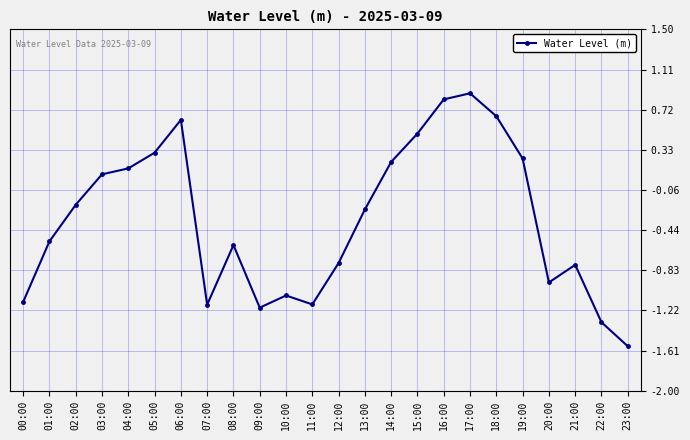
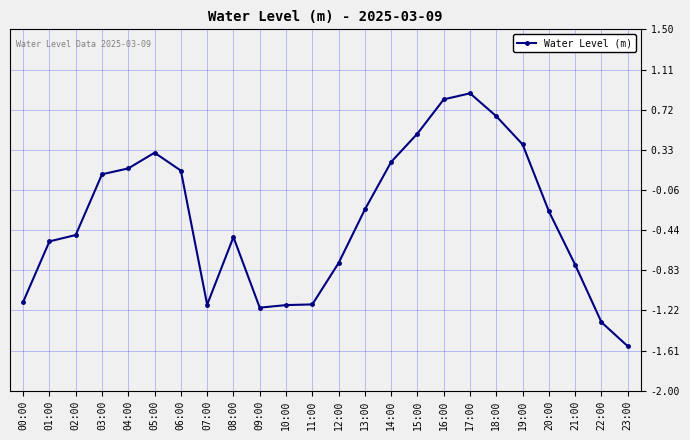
  {
    "00:00": -1.14,
    "01:00": -0.55,
-   "02:00": -0.20,
+   "02:00": -0.49,
    "03:00": 0.10,
    "04:00": 0.15,
    "05:00": 0.31,
-   "06:00": 0.62,
+   "06:00": 0.13,
    "07:00": -1.17,
-   "08:00": -0.59,
+   "08:00": -0.51,
    "09:00": -1.19,
-   "10:00": -1.08,
+   "10:00": -1.17,
    "11:00": -1.16,
    "12:00": -0.76,
    "13:00": -0.24,
    "14:00": 0.22,
    "15:00": 0.49,
    "16:00": 0.82,
    "17:00": 0.88,
    "18:00": 0.66,
-   "19:00": 0.25,
-   "20:00": -0.95,
+   "19:00": 0.39,
+   "20:00": -0.26,
    "21:00": -0.78,
    "22:00": -1.34,
    "23:00": -1.57
  }
